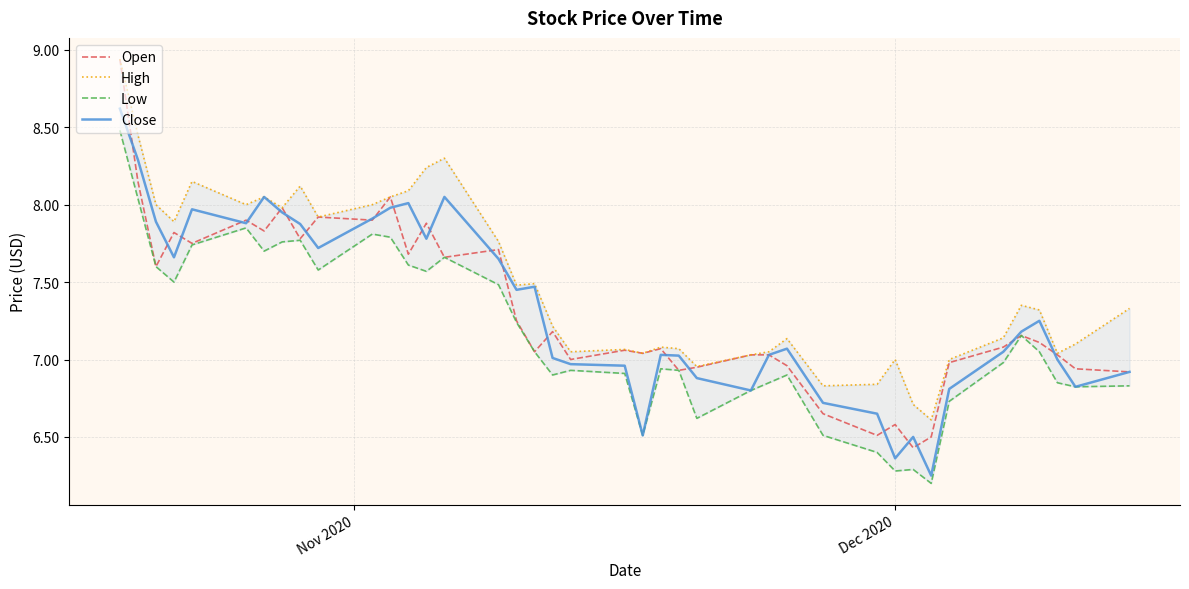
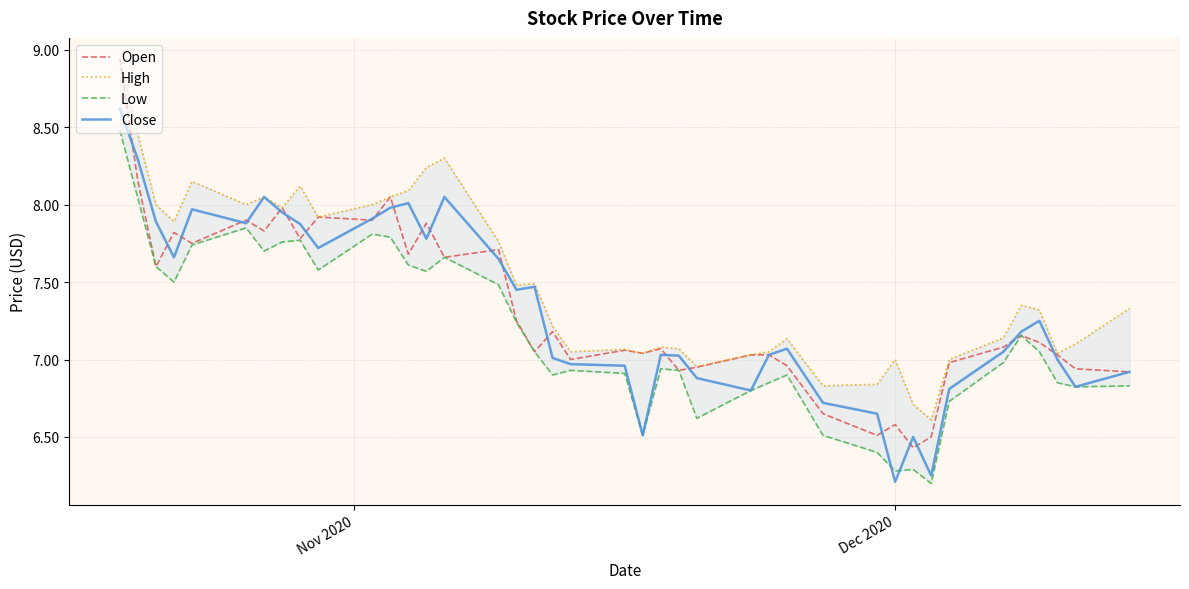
  {
    "Open": {
      "Dec 2020": 6.58
    },
    "High": {
      "Dec 2020": 7.00
    },
    "Low": {
      "Dec 2020": 6.28
    },
    "Close": {
-     "Dec 2020": 6.36
+     "Dec 2020": 6.21
    }
  }
